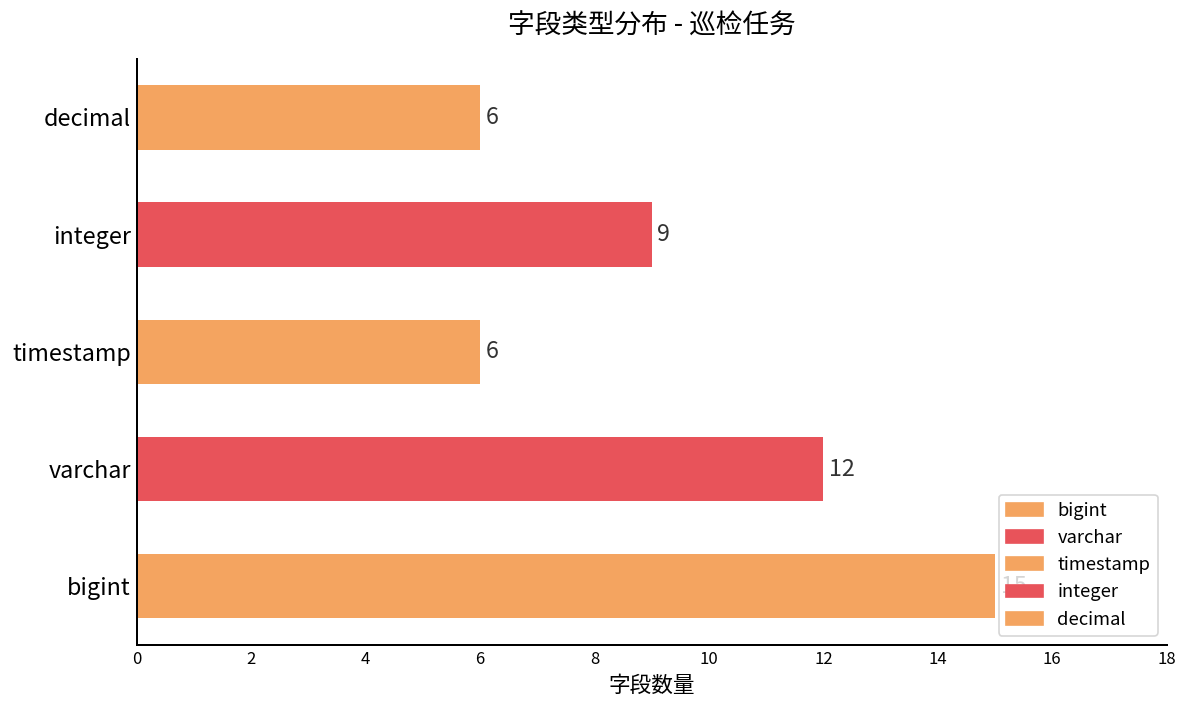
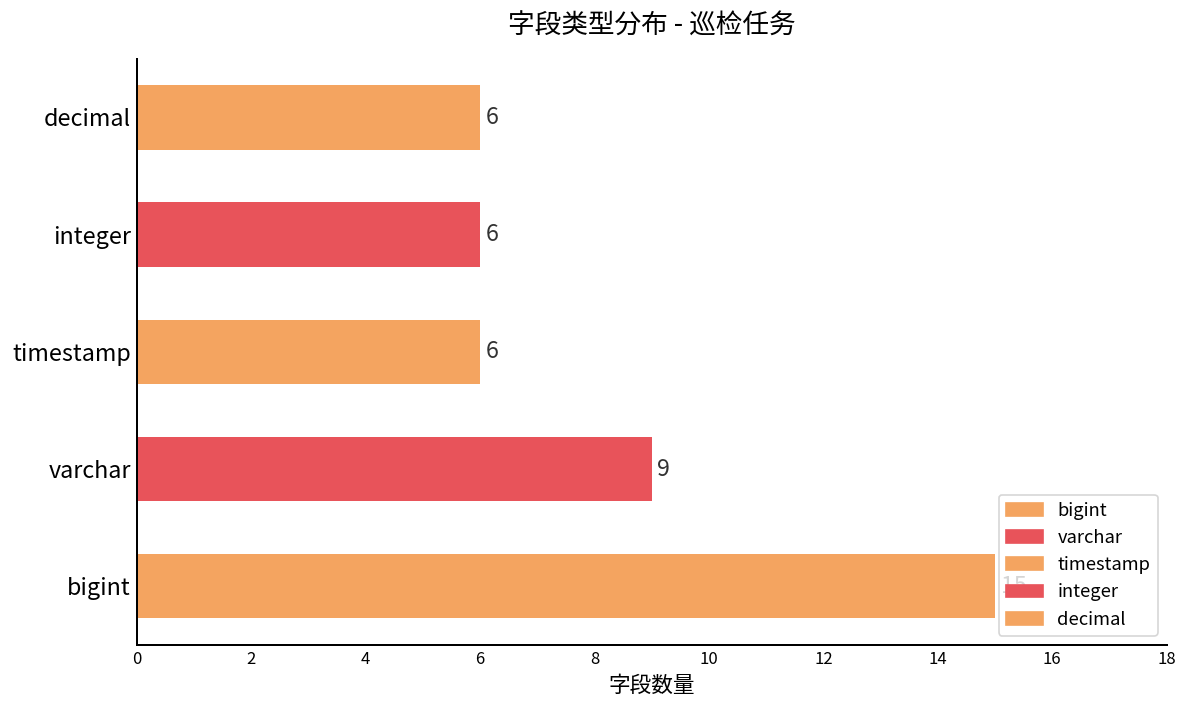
  {
    "decimal": 6,
-   "integer": 9,
+   "integer": 6,
    "timestamp": 6,
-   "varchar": 12
+   "varchar": 9
  }
